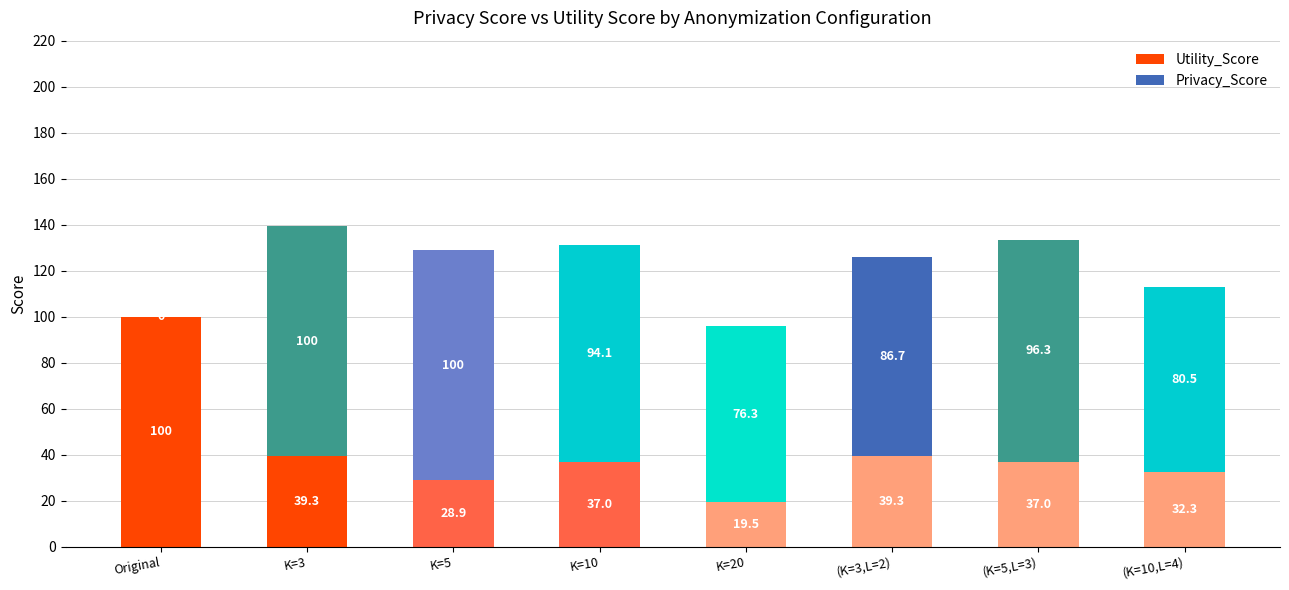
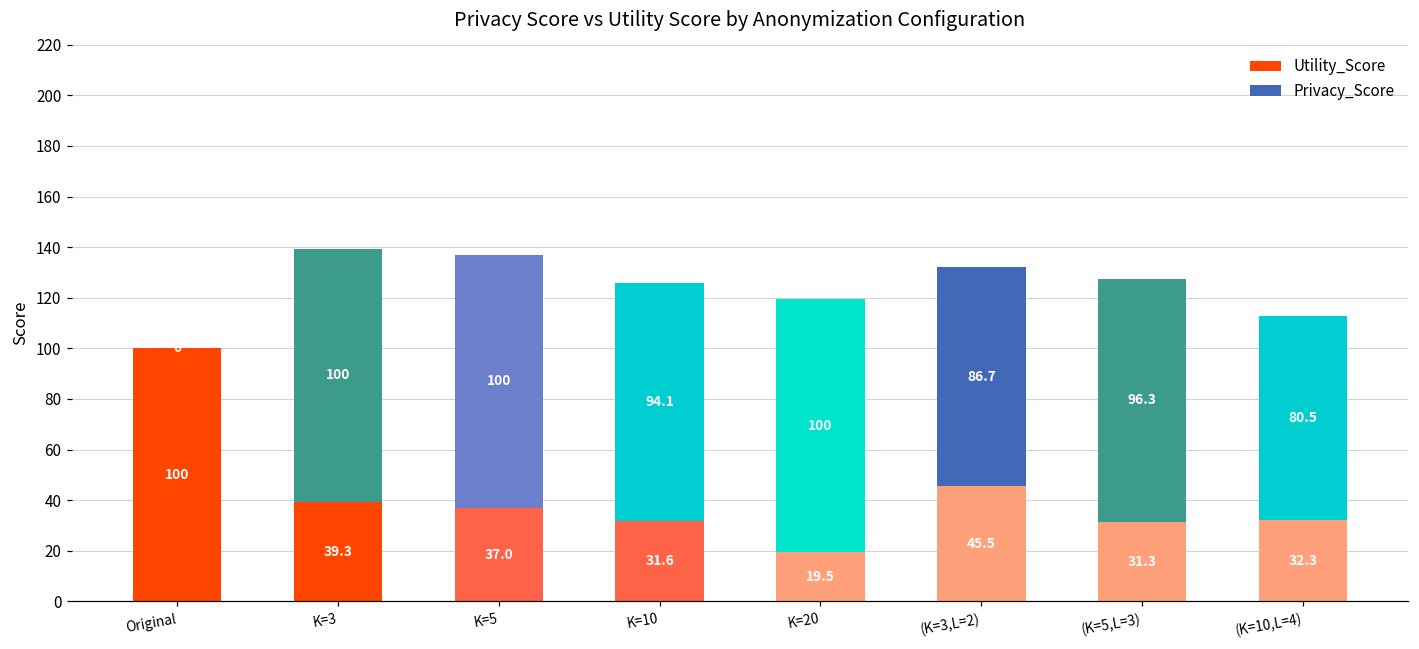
  {
    "Utility_Score": {
      "Original": 100,
      "K=3": 39.3,
-     "K=5": 28.9,
-     "K=10": 37.0,
+     "K=5": 37.0,
+     "K=10": 31.6,
      "K=20": 19.5,
-     "(K=3,L=2)": 39.3,
-     "(K=5,L=3)": 37.0,
+     "(K=3,L=2)": 45.5,
+     "(K=5,L=3)": 31.3,
      "(K=10,L=4)": 32.3
    },
    "Privacy_Score": {
      "K=3": 100,
      "K=5": 100,
      "K=10": 94.1,
-     "K=20": 76.3,
+     "K=20": 100,
      "(K=3,L=2)": 86.7,
      "(K=5,L=3)": 96.3,
      "(K=10,L=4)": 80.5
    }
  }
